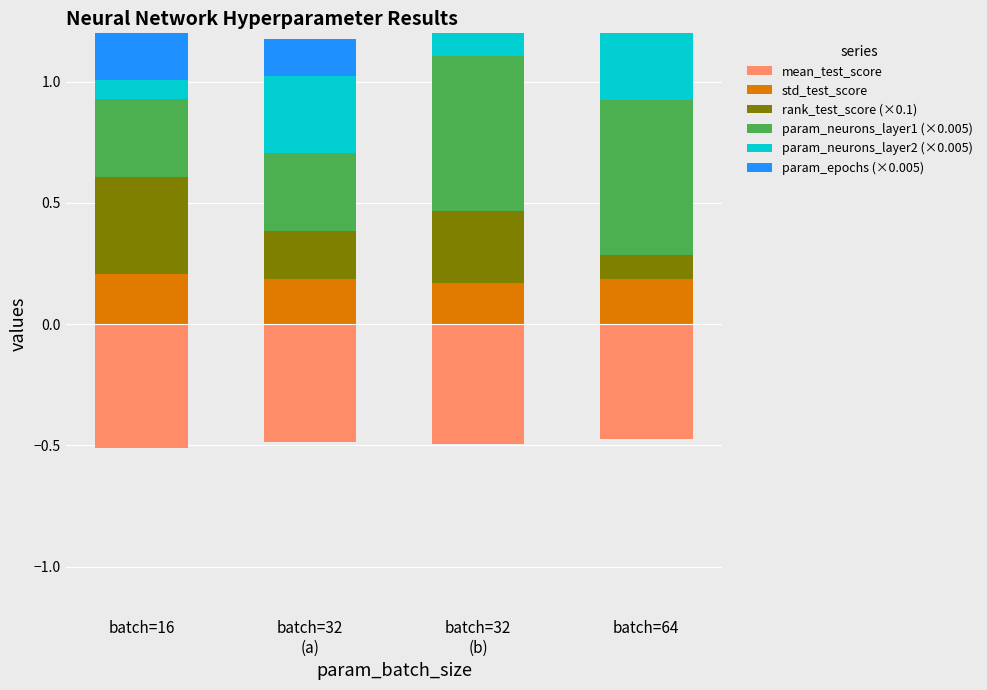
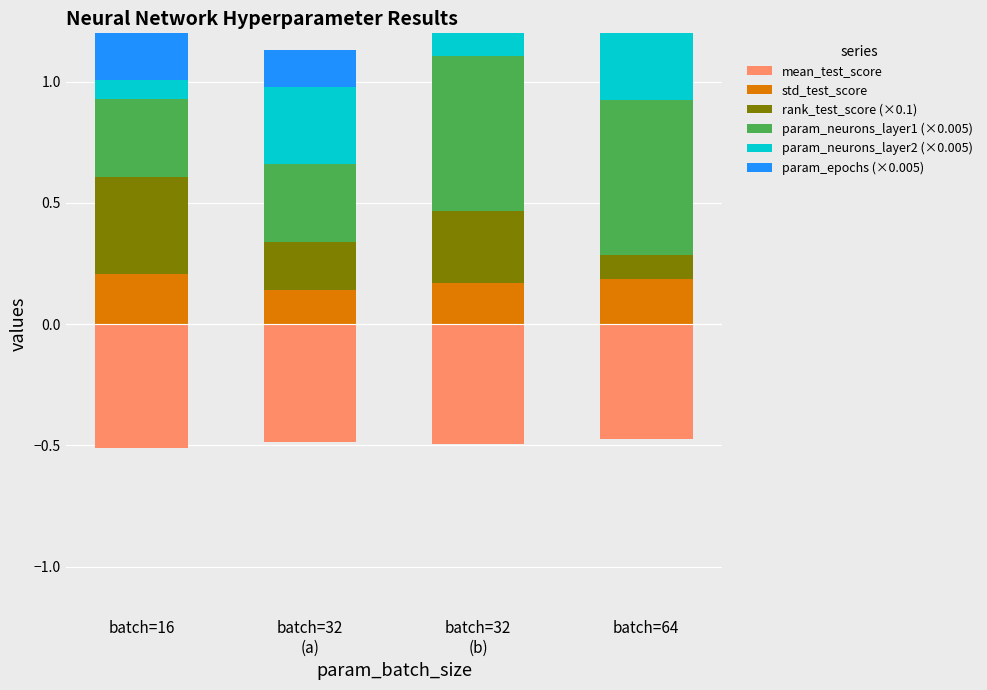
  {
    "std_test_score": {
      "batch=16": 0.21,
-     "batch=32 (a)": 0.18,
+     "batch=32 (a)": 0.14,
      "batch=32 (b)": 0.17,
      "batch=64": 0.19
    },
    "rank_test_score (×0.1)": {
      "batch=16": 0.40,
      "batch=32 (a)": 0.20,
      "batch=32 (b)": 0.30,
      "batch=64": 0.10
    },
    "param_neurons_layer1 (×0.005)": {
      "batch=16": 0.32,
      "batch=32 (a)": 0.32,
      "batch=32 (b)": 0.64,
      "batch=64": 0.64
    },
    "param_neurons_layer2 (×0.005)": {
      "batch=16": 0.08,
      "batch=32 (a)": 0.32
    },
    "param_epochs (×0.005)": {
      "batch=32 (a)": 0.15
    }
  }
